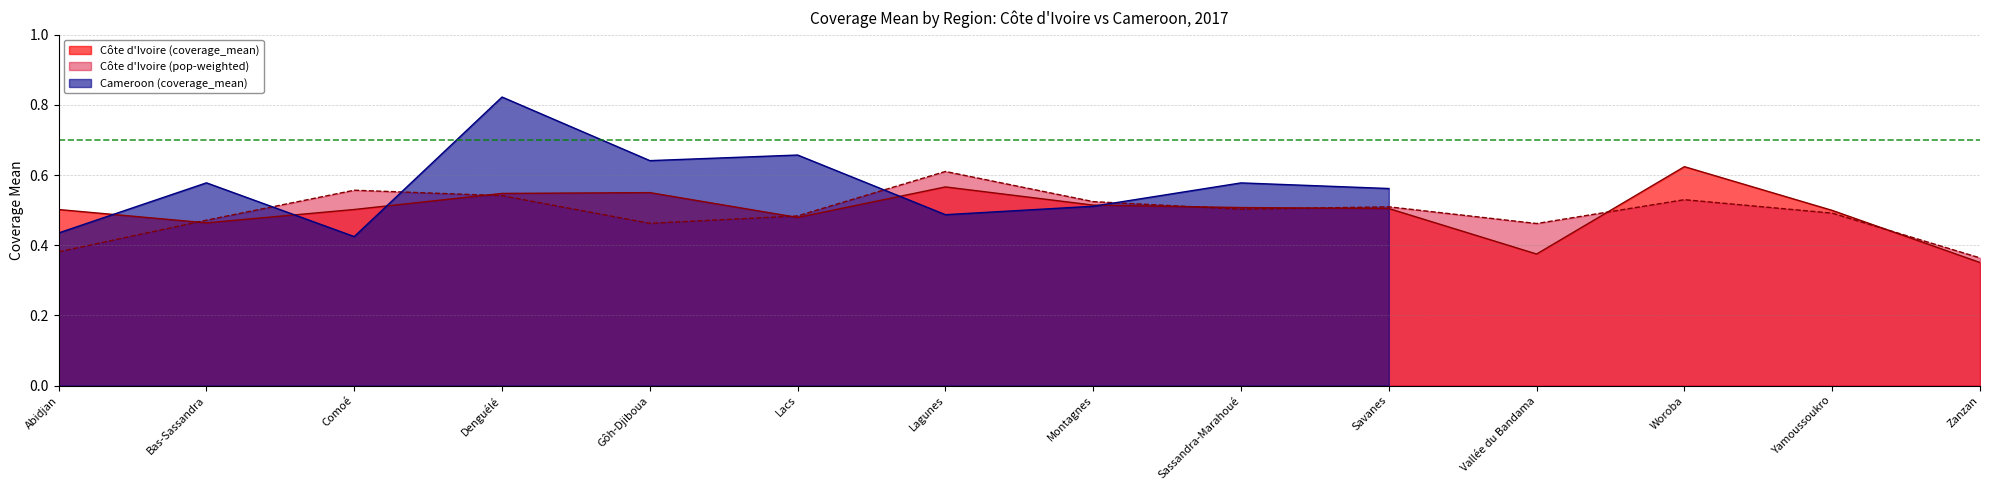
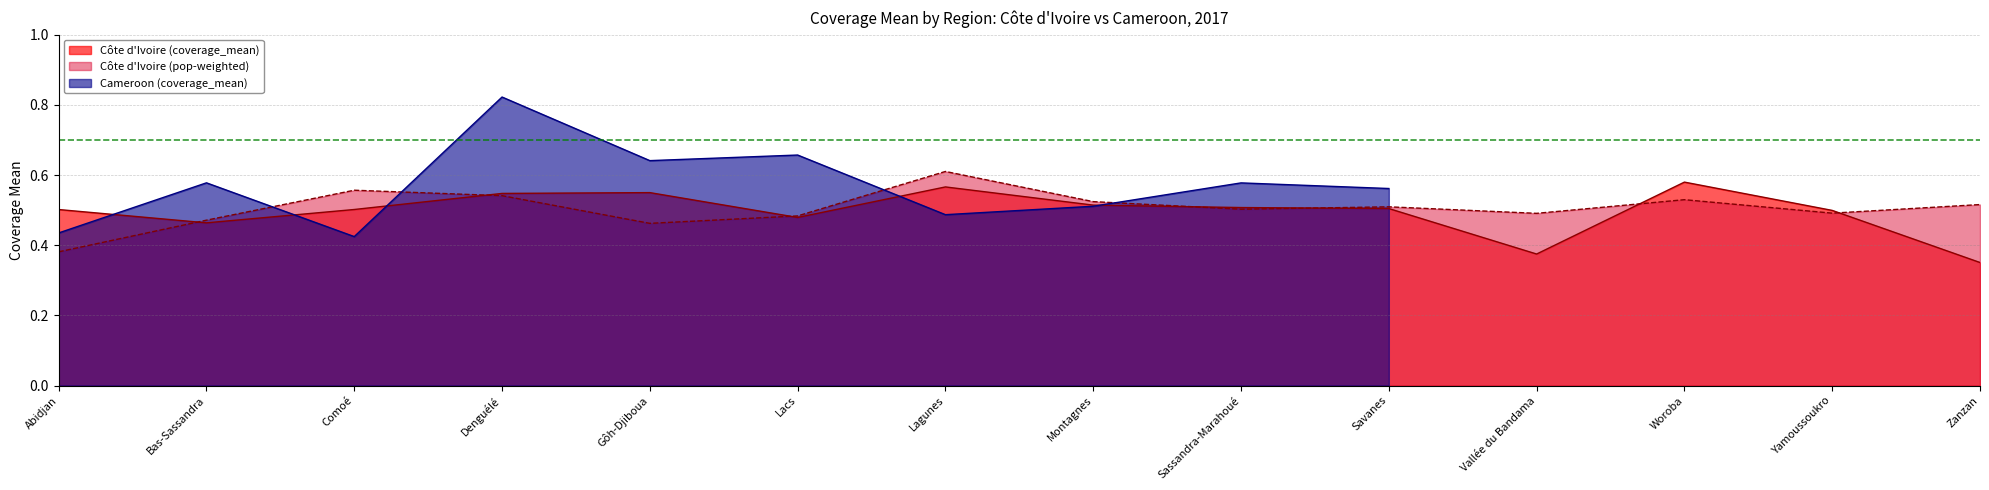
  {
    "Côte d'Ivoire (coverage_mean)": {
      "Abidjan": 0.50,
      "Bas-Sassandra": 0.46,
      "Comoé": 0.50,
      "Gôh-Djiboua": 0.55,
      "Lagunes": 0.57,
      "Vallée du Bandama": 0.37,
-     "Woroba": 0.62,
+     "Woroba": 0.58,
      "Yamoussoukro": 0.50,
      "Zanzan": 0.35
    },
    "Côte d'Ivoire (pop-weighted)": {
      "Abidjan": 0.38,
      "Bas-Sassandra": 0.47,
      "Comoé": 0.56,
      "Gôh-Djiboua": 0.46,
      "Lagunes": 0.61,
      "Montagnes": 0.52,
-     "Vallée du Bandama": 0.46,
+     "Vallée du Bandama": 0.49,
      "Woroba": 0.53,
      "Yamoussoukro": 0.49,
-     "Zanzan": 0.36
+     "Zanzan": 0.52
    },
    "Cameroon (coverage_mean)": {
      "Abidjan": 0.43,
      "Bas-Sassandra": 0.58,
      "Comoé": 0.42,
      "Denguélé": 0.82,
      "Gôh-Djiboua": 0.64,
      "Lacs": 0.66,
      "Lagunes": 0.49,
      "Sassandra-Marahoué": 0.58,
      "Savanes": 0.56
    }
  }
